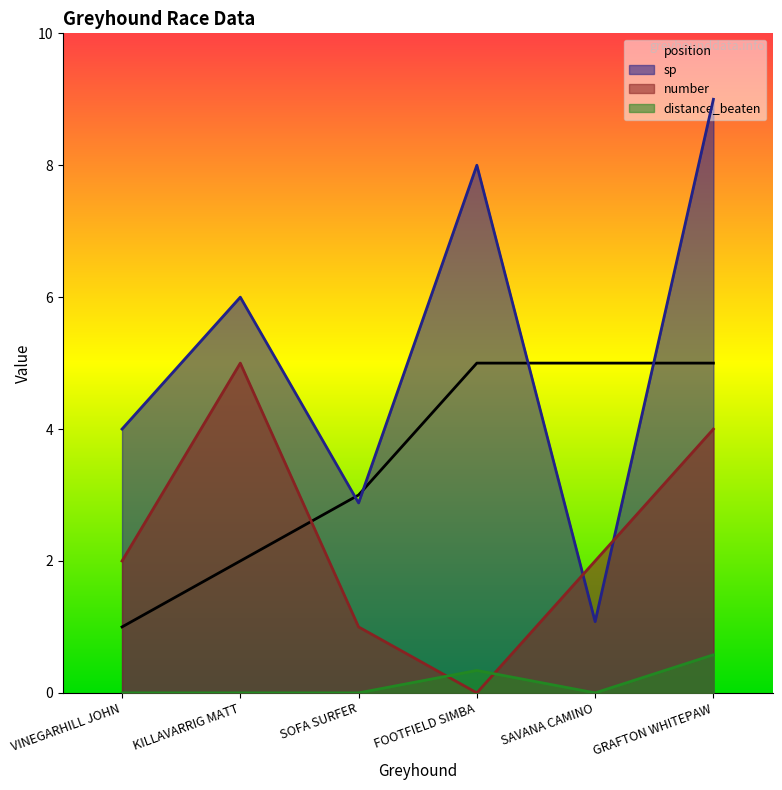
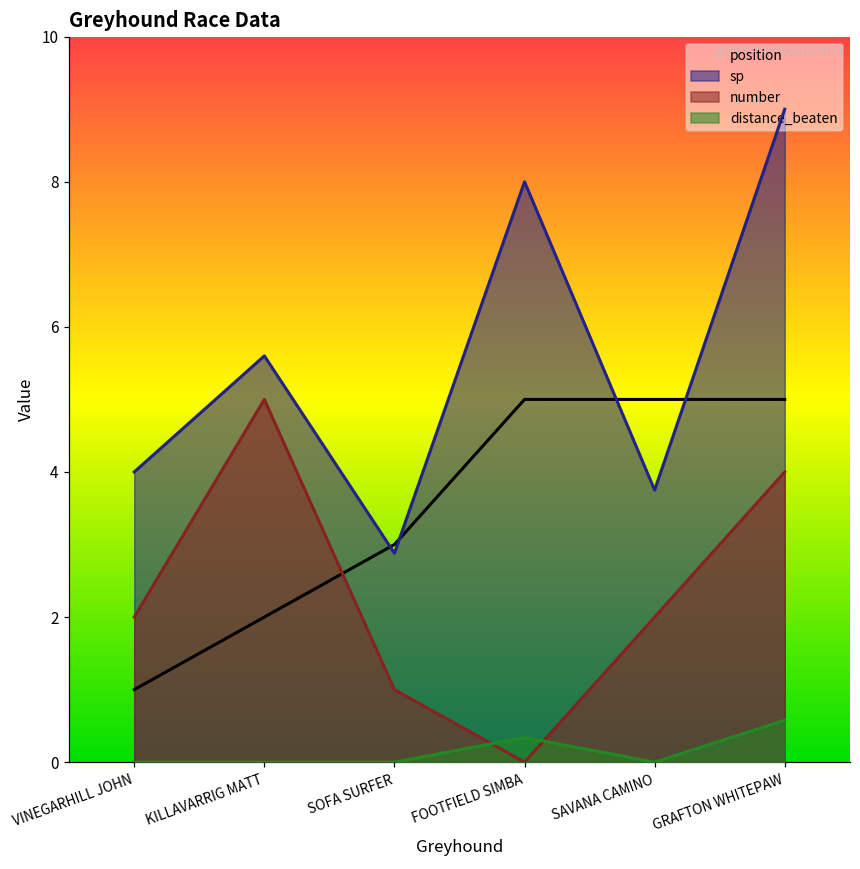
  {
    "position": {
      "VINEGARHILL JOHN": 1.0,
      "KILLAVARRIG MATT": 2.0,
      "SOFA SURFER": 3.0,
      "FOOTFIELD SIMBA": 5.0,
      "SAVANA CAMINO": 5.0,
      "GRAFTON WHITEPAW": 5.0
    },
    "sp": {
      "VINEGARHILL JOHN": 4.0,
-     "KILLAVARRIG MATT": 6.0,
+     "KILLAVARRIG MATT": 5.6,
      "SOFA SURFER": 2.9,
      "FOOTFIELD SIMBA": 8.0,
-     "SAVANA CAMINO": 1.1
+     "SAVANA CAMINO": 3.8
    },
    "number": {
      "VINEGARHILL JOHN": 2.0,
      "KILLAVARRIG MATT": 5.0,
      "SOFA SURFER": 1.0,
      "FOOTFIELD SIMBA": 0.0,
      "SAVANA CAMINO": 2.0,
      "GRAFTON WHITEPAW": 4.0
    },
    "distance_beaten": {
      "VINEGARHILL JOHN": 0.0,
      "KILLAVARRIG MATT": 0.0,
      "SOFA SURFER": 0.0,
      "FOOTFIELD SIMBA": 0.3,
      "SAVANA CAMINO": 0.0,
      "GRAFTON WHITEPAW": 0.6
    }
  }
